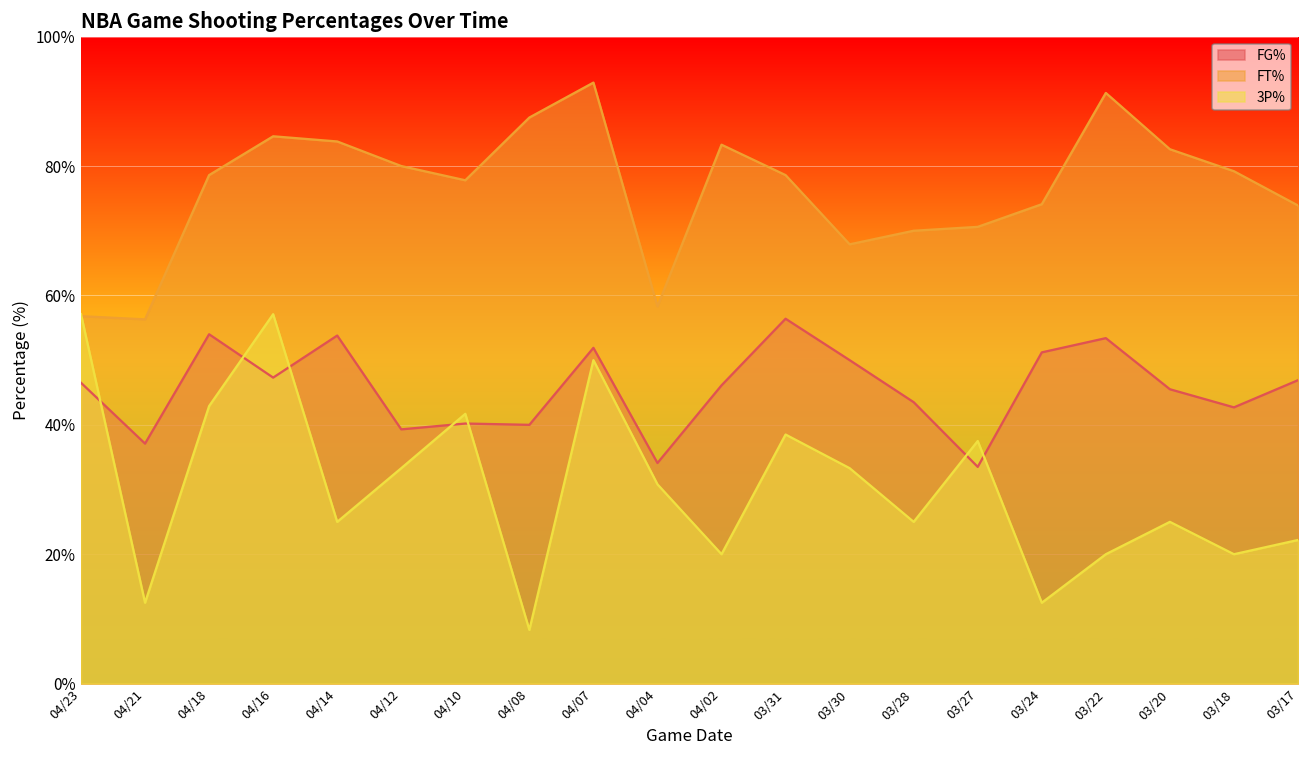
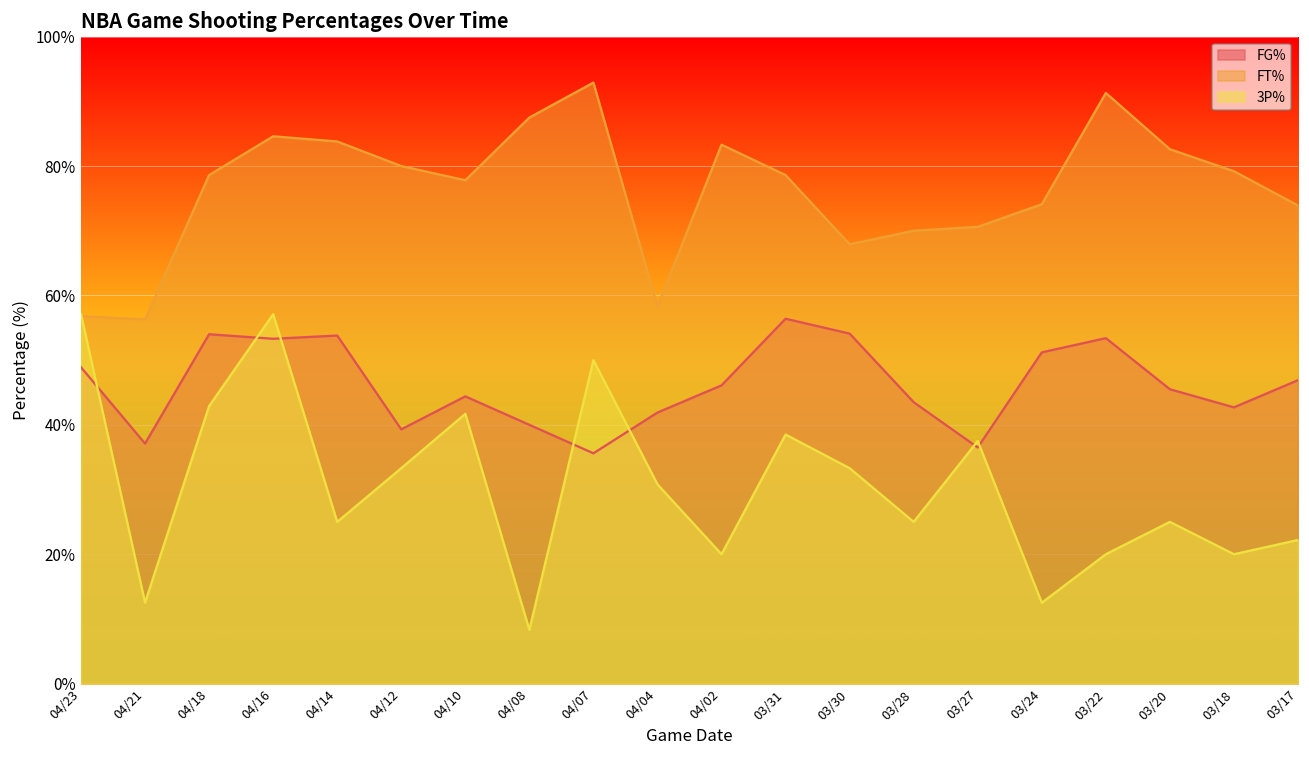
  {
    "FG%": {
-     "04/23": "47%",
+     "04/23": "49%",
      "04/21": "37%",
      "04/18": "54%",
-     "04/16": "47%",
+     "04/16": "53%",
      "04/14": "54%",
      "04/12": "39%",
-     "04/10": "40%",
+     "04/10": "44%",
      "04/08": "40%",
-     "04/07": "52%",
-     "04/04": "34%",
+     "04/07": "36%",
+     "04/04": "42%",
      "04/02": "46%",
      "03/31": "56%",
-     "03/30": "50%",
+     "03/30": "54%",
      "03/28": "44%",
-     "03/27": "34%",
+     "03/27": "37%",
      "03/24": "51%",
      "03/22": "53%",
      "03/20": "46%",
      "03/18": "43%",
      "03/17": "47%"
    }
  }
